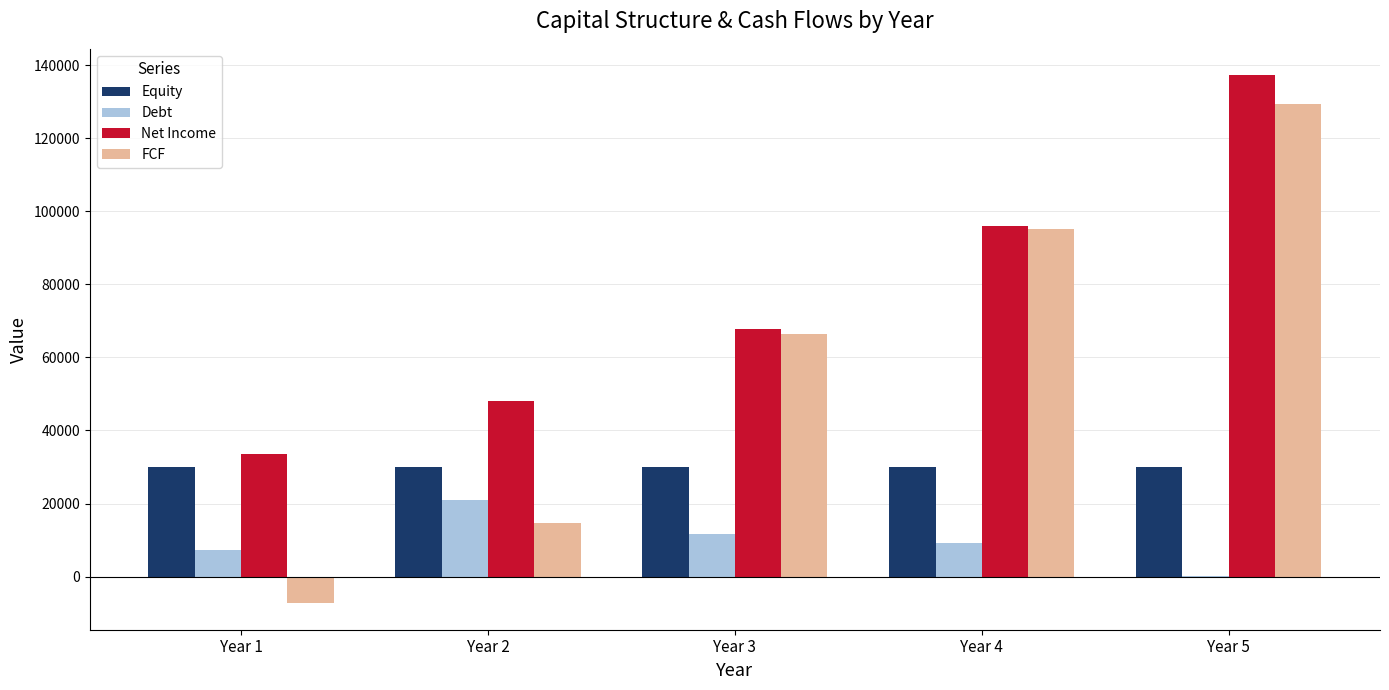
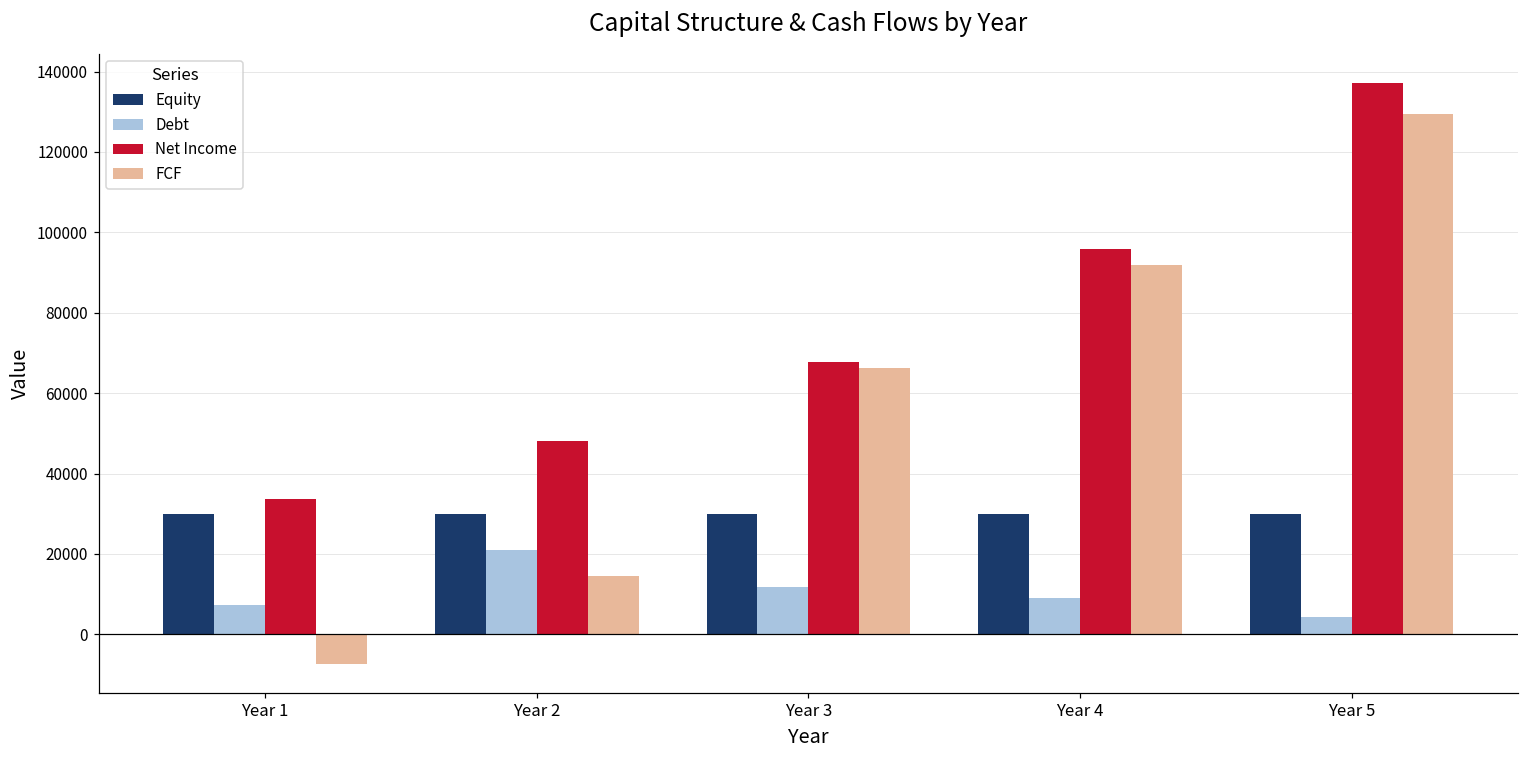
  {
    "Equity": {
      "Year 1": 30000,
      "Year 2": 30000,
      "Year 3": 30000,
      "Year 4": 30000,
      "Year 5": 30000
    },
    "Debt": {
      "Year 1": 7000,
      "Year 2": 21000,
      "Year 3": 12000,
      "Year 4": 9000,
-     "Year 5": 0
+     "Year 5": 4000
    },
    "Net Income": {
      "Year 1": 34000,
      "Year 2": 48000,
      "Year 3": 68000,
      "Year 4": 96000,
      "Year 5": 137000
    },
    "FCF": {
      "Year 1": -7000,
      "Year 2": 15000,
      "Year 3": 66000,
-     "Year 4": 95000,
+     "Year 4": 92000,
      "Year 5": 129000
    }
  }
